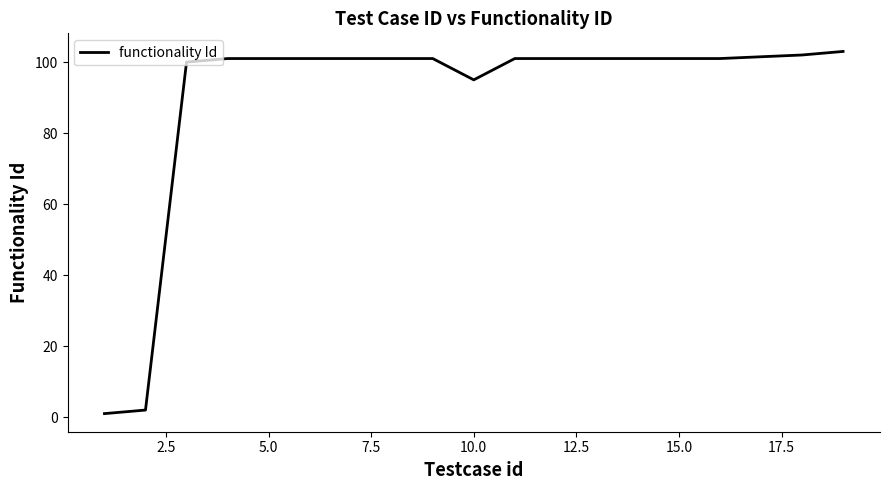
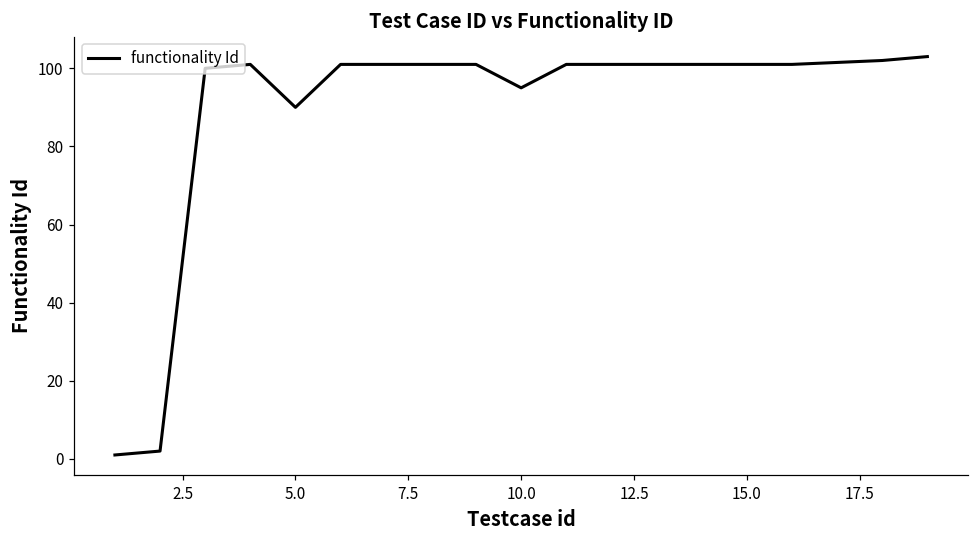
  {
-   "5.0": 101,
+   "5.0": 90,
    "10.0": 95,
    "15.0": 101
  }
